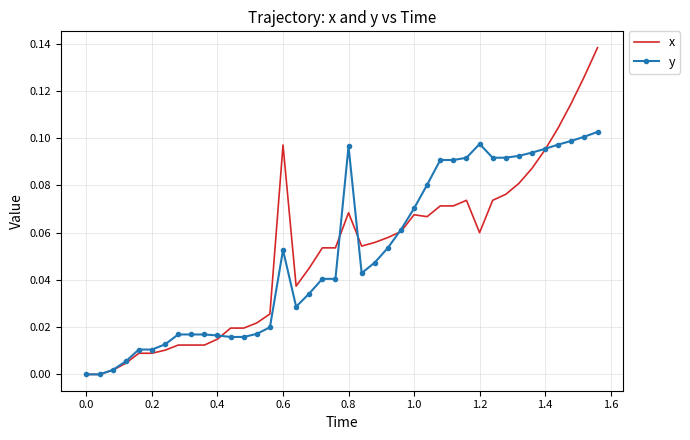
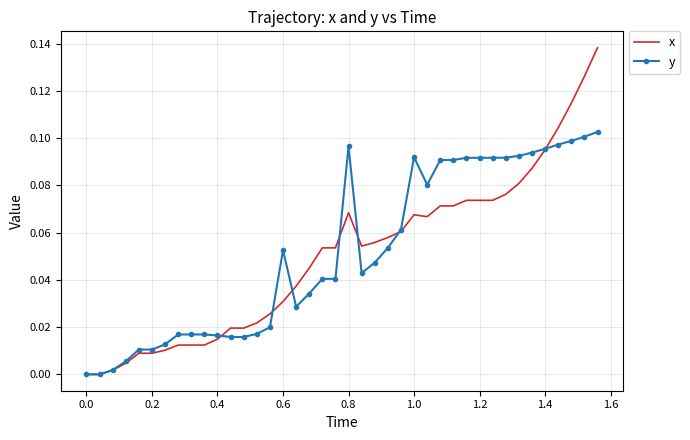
  {
    "x": {
      "0.2": 0.009,
      "0.4": 0.015,
-     "0.6": 0.097,
+     "0.6": 0.031,
      "0.8": 0.068,
      "1.0": 0.068,
-     "1.2": 0.060
+     "1.2": 0.074
    },
    "y": {
      "0.2": 0.011,
      "0.4": 0.016,
      "0.6": 0.053,
      "0.8": 0.097,
-     "1.0": 0.070,
-     "1.2": 0.098
+     "1.0": 0.092,
+     "1.2": 0.092
    }
  }
